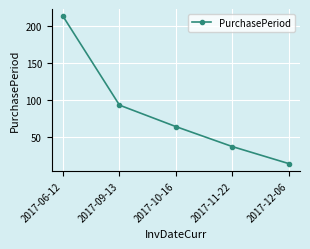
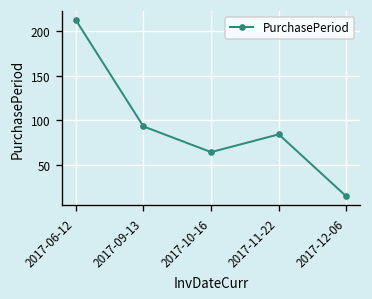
  {
    "2017-06-12": 210,
    "2017-09-13": 90,
    "2017-10-16": 60,
-   "2017-11-22": 40,
+   "2017-11-22": 80,
    "2017-12-06": 10
  }
